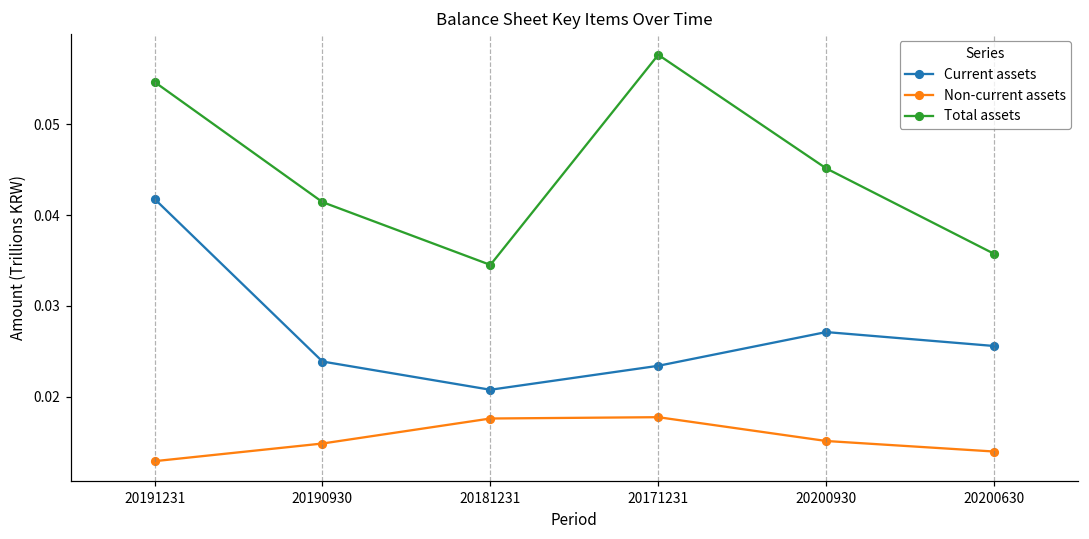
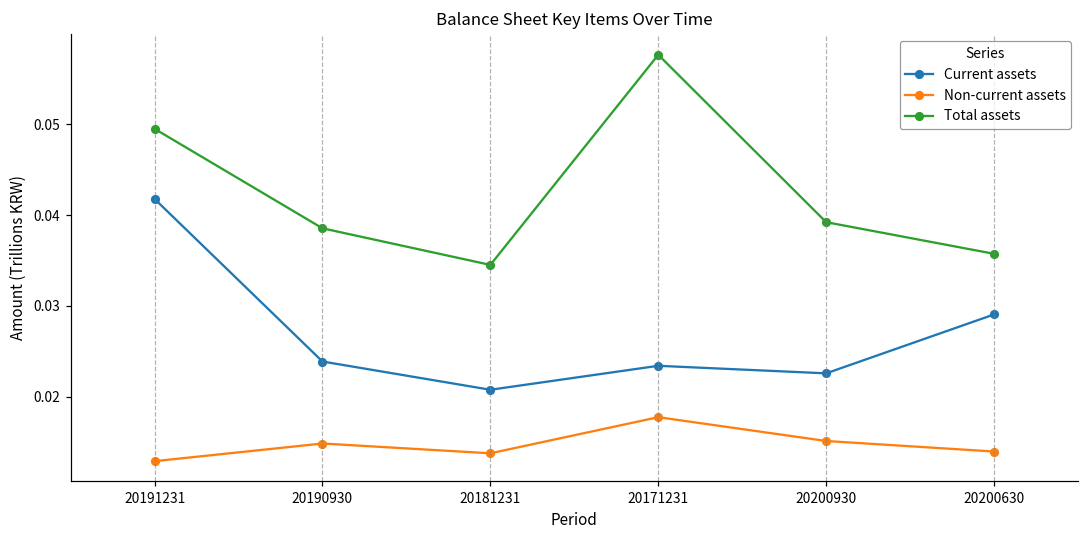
  {
    "Current assets": {
      "20191231": 0.042,
      "20190930": 0.024,
      "20181231": 0.021,
      "20171231": 0.023,
-     "20200930": 0.027,
-     "20200630": 0.026
+     "20200930": 0.023,
+     "20200630": 0.029
    },
    "Non-current assets": {
      "20191231": 0.013,
      "20190930": 0.015,
-     "20181231": 0.018,
+     "20181231": 0.014,
      "20171231": 0.018,
      "20200930": 0.015,
      "20200630": 0.014
    },
    "Total assets": {
-     "20191231": 0.055,
-     "20190930": 0.041,
+     "20191231": 0.050,
+     "20190930": 0.039,
      "20181231": 0.035,
      "20171231": 0.058,
-     "20200930": 0.045,
+     "20200930": 0.039,
      "20200630": 0.036
    }
  }
